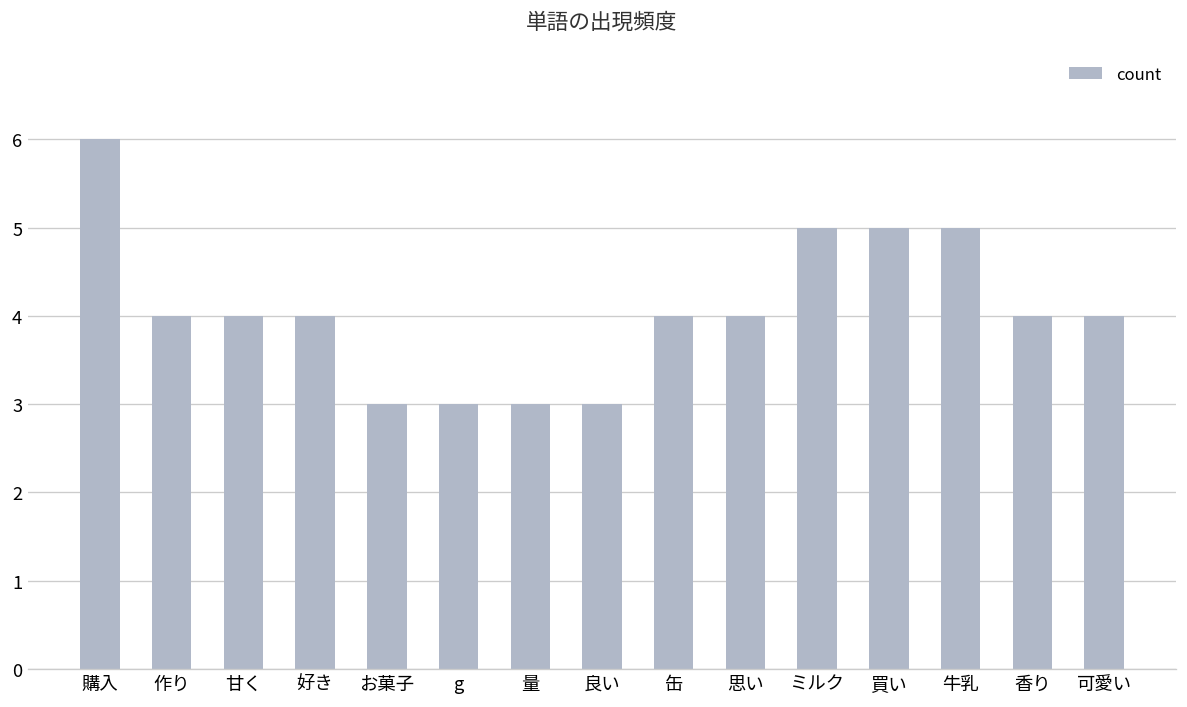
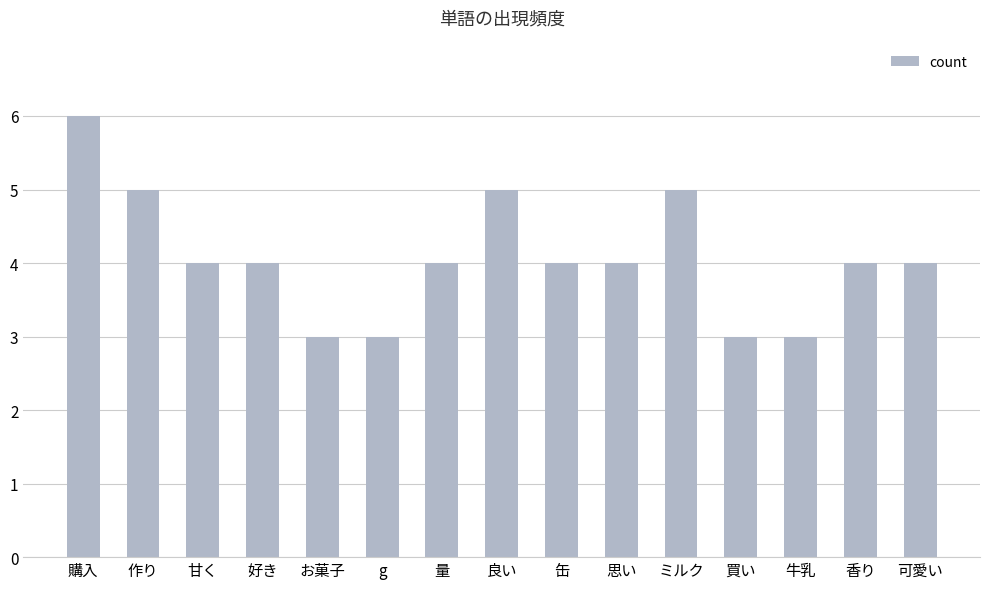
  {
    "購入": 6,
-   "作り": 4,
+   "作り": 5,
    "甘く": 4,
    "好き": 4,
    "お菓子": 3,
    "g": 3,
-   "量": 3,
-   "良い": 3,
+   "量": 4,
+   "良い": 5,
    "缶": 4,
    "思い": 4,
    "ミルク": 5,
-   "買い": 5,
-   "牛乳": 5,
+   "買い": 3,
+   "牛乳": 3,
    "香り": 4,
    "可愛い": 4
  }
